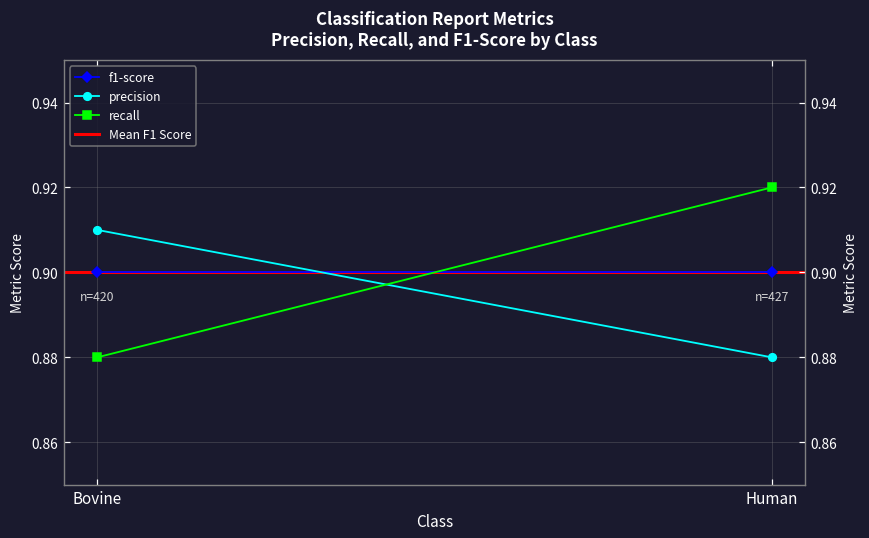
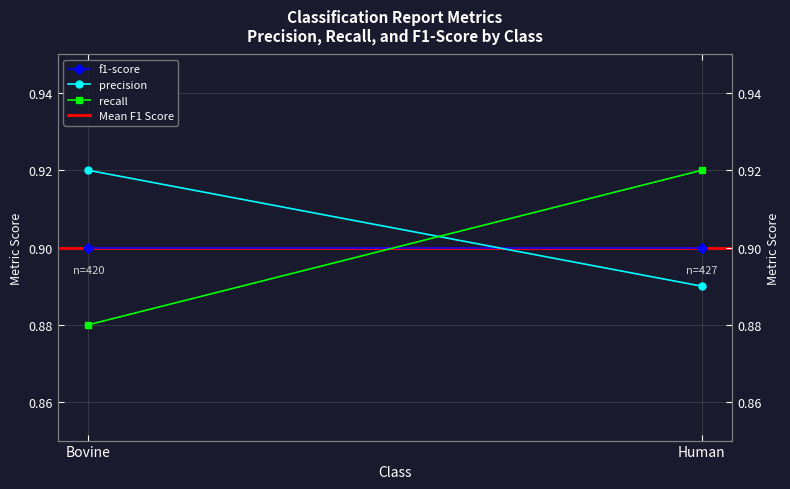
  {
    "f1-score": {
      "Human": 0.90
    },
    "precision": {
-     "Bovine": 0.91,
-     "Human": 0.88
+     "Bovine": 0.92,
+     "Human": 0.89
    },
    "recall": {
      "Bovine": 0.88,
      "Human": 0.92
    }
  }
